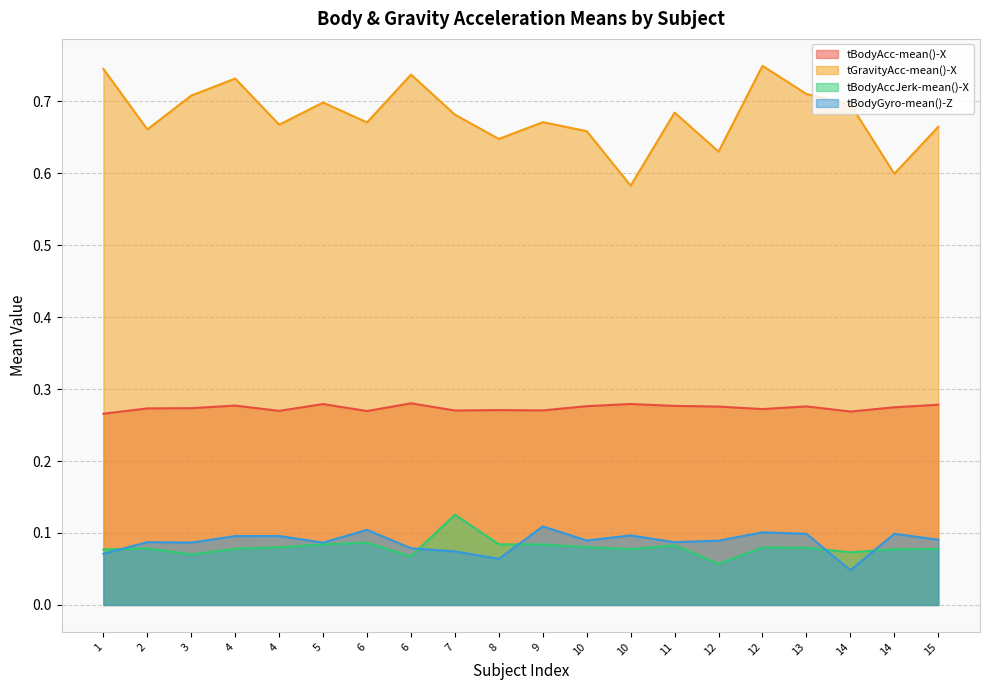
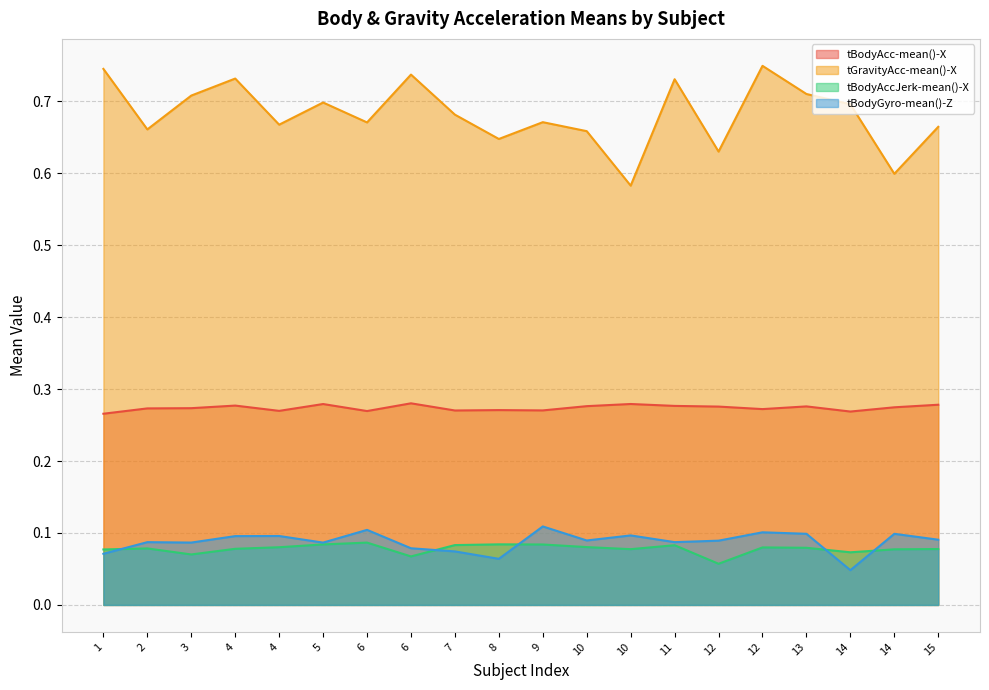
  {
    "tBodyAcc-mean()-X": {
      "1": 0.27,
      "2": 0.27,
      "3": 0.27,
      "5": 0.28,
      "7": 0.27,
      "8": 0.27,
      "9": 0.27,
      "11": 0.28,
      "13": 0.28,
      "15": 0.28
    },
    "tGravityAcc-mean()-X": {
      "1": 0.74,
      "2": 0.66,
      "3": 0.71,
      "5": 0.70,
      "7": 0.68,
      "8": 0.65,
      "9": 0.67,
-     "11": 0.68,
+     "11": 0.73,
      "13": 0.71,
      "15": 0.66
    },
    "tBodyAccJerk-mean()-X": {
      "1": 0.08,
      "2": 0.08,
      "3": 0.07,
-     "7": 0.13,
+     "7": 0.08,
      "8": 0.08,
      "9": 0.08,
      "11": 0.08,
      "13": 0.08,
      "15": 0.08
    },
    "tBodyGyro-mean()-Z": {
      "1": 0.07,
      "2": 0.09,
      "3": 0.09,
      "7": 0.07,
      "8": 0.06,
      "9": 0.11,
      "11": 0.09,
      "13": 0.10,
      "15": 0.09
    }
  }
